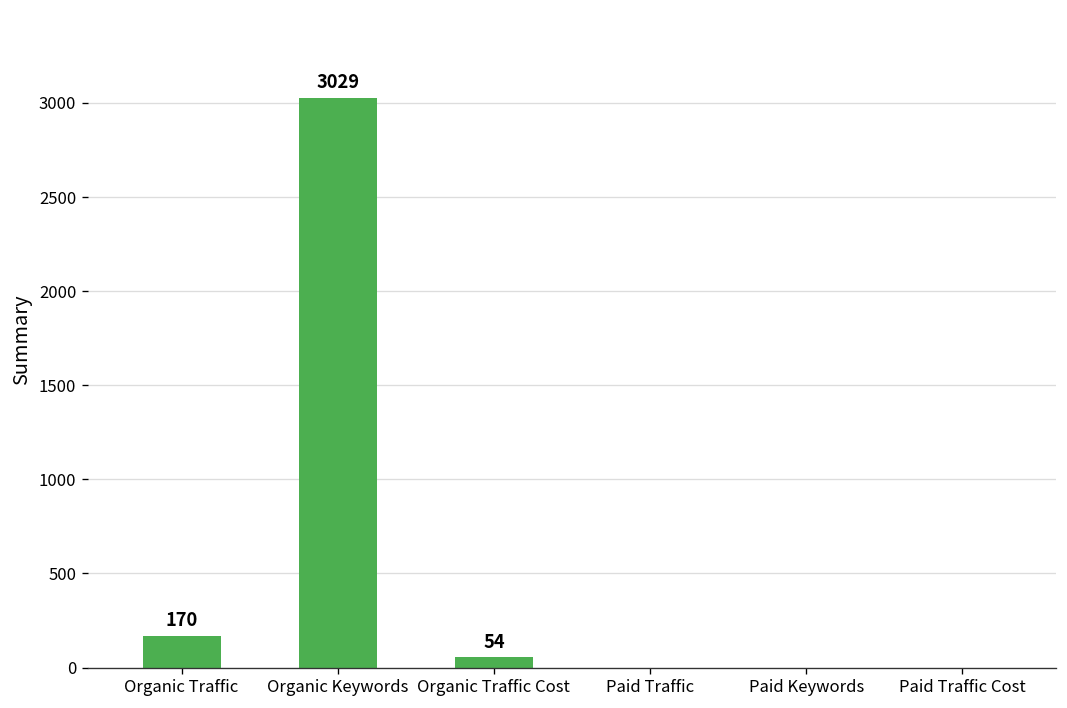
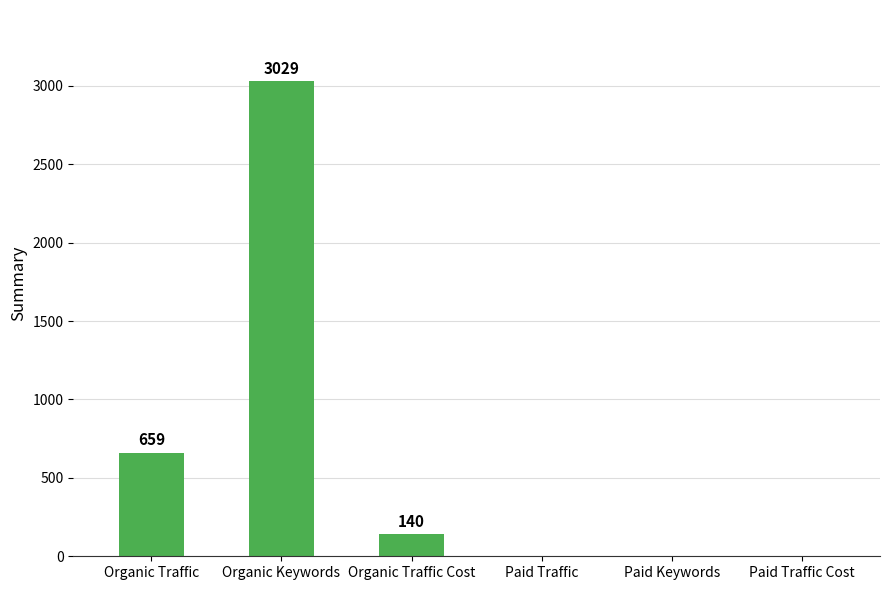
  {
-   "Organic Traffic": 170,
+   "Organic Traffic": 659,
    "Organic Keywords": 3029,
-   "Organic Traffic Cost": 54
+   "Organic Traffic Cost": 140
  }
